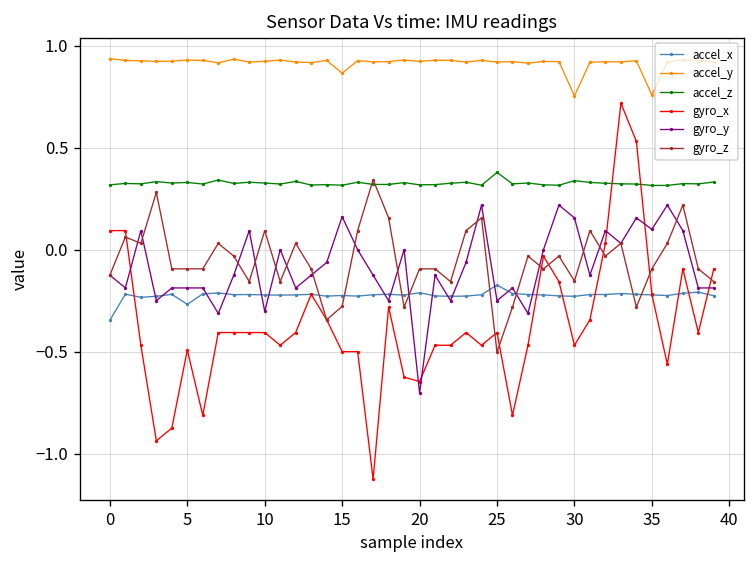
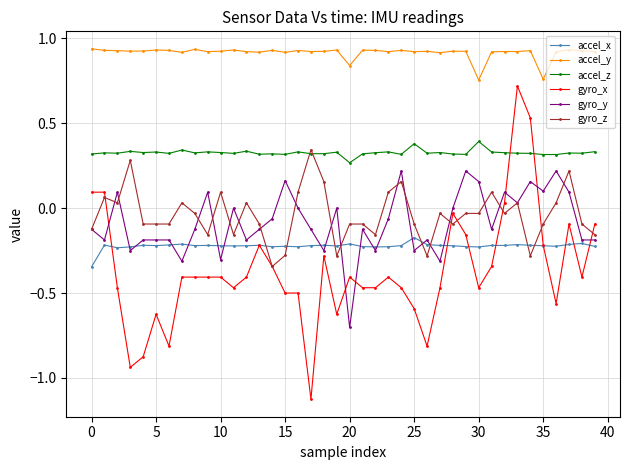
  {
    "accel_x": {
      "0": -0.35,
-     "5": -0.27,
+     "5": -0.22,
      "10": -0.22,
      "15": -0.22,
      "20": -0.21,
      "25": -0.17,
      "30": -0.23
    },
    "accel_y": {
      "0": 0.94,
      "5": 0.93,
      "10": 0.92,
-     "15": 0.87,
-     "20": 0.92,
+     "15": 0.92,
+     "20": 0.84,
      "25": 0.92,
      "30": 0.75,
      "35": 0.76
    },
    "accel_z": {
      "0": 0.32,
      "5": 0.33,
      "10": 0.33,
      "15": 0.32,
-     "20": 0.32,
+     "20": 0.27,
      "25": 0.38,
-     "30": 0.34,
+     "30": 0.39,
      "35": 0.32
    },
    "gyro_x": {
      "0": 0.09,
-     "5": -0.49,
+     "5": -0.63,
      "10": -0.41,
      "15": -0.50,
-     "20": -0.65,
-     "25": -0.41,
+     "20": -0.41,
+     "25": -0.59,
      "30": -0.47
    },
    "gyro_y": {
      "5": -0.19,
      "10": -0.30,
      "15": 0.16,
      "20": -0.70,
      "25": -0.25,
      "30": 0.16,
      "35": 0.10
    },
    "gyro_z": {
      "5": -0.09,
      "10": 0.09,
      "15": -0.28,
      "20": -0.09,
-     "25": -0.50,
-     "30": -0.15,
+     "25": -0.09,
+     "30": -0.03,
      "35": -0.09
    }
  }
